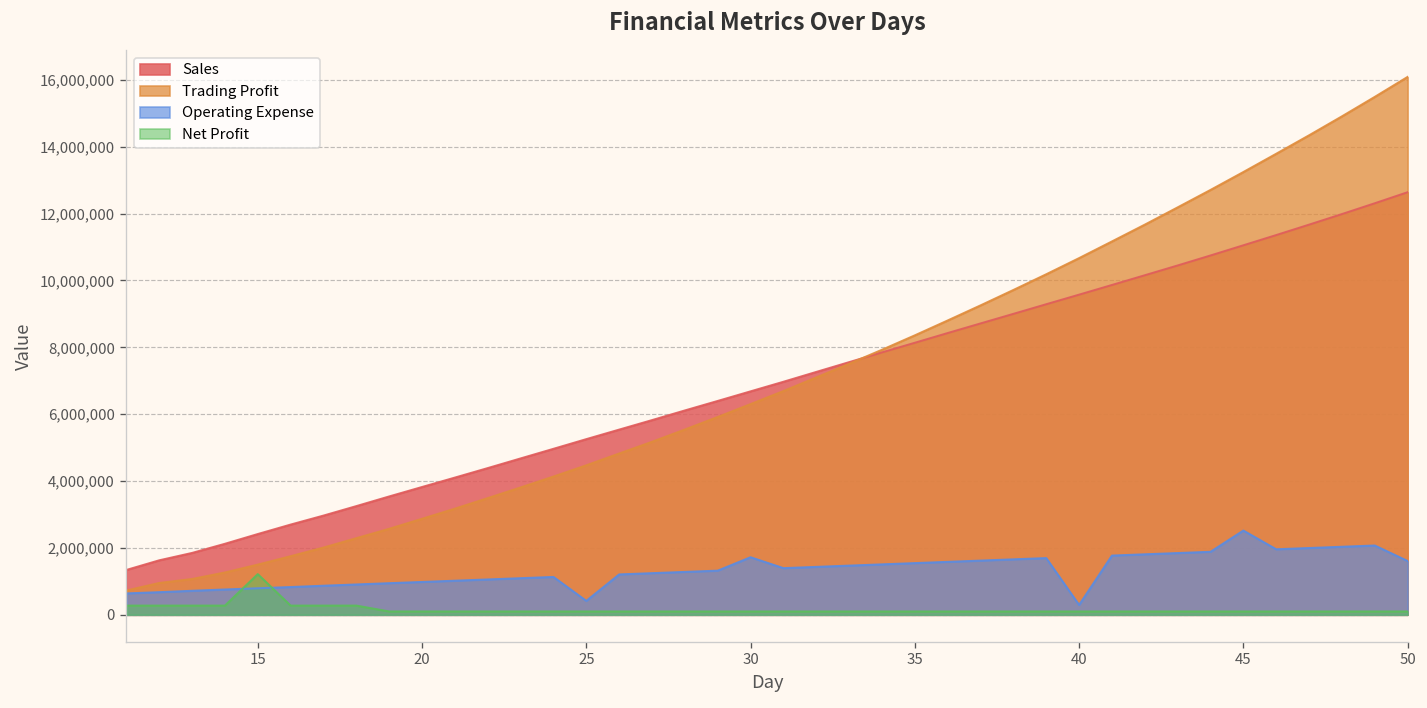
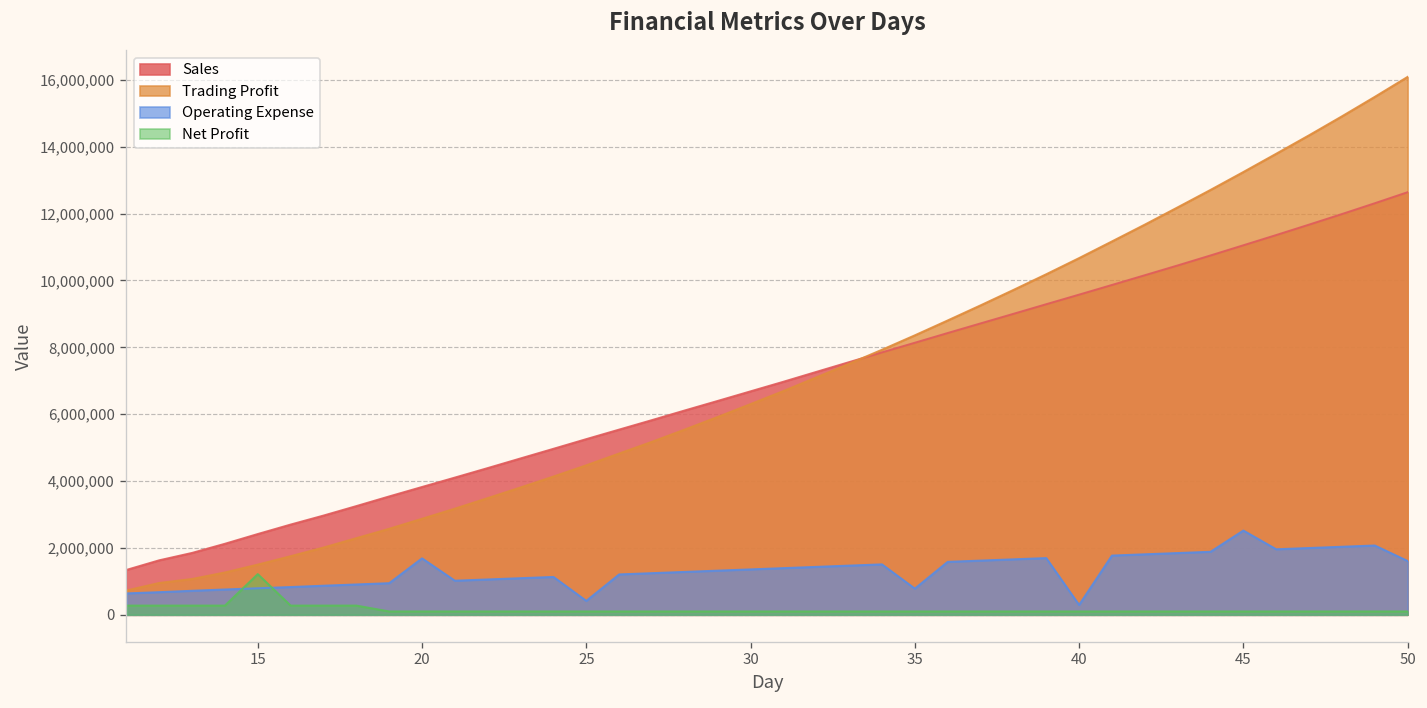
  {
    "Operating Expense": {
      "15": "800,000",
-     "20": "1,000,000",
+     "20": "1,700,000",
      "25": "400,000",
-     "30": "1,700,000",
-     "35": "1,500,000",
+     "30": "1,400,000",
+     "35": "800,000",
      "40": "300,000",
      "45": "2,500,000",
      "50": "1,600,000"
    },
    "Net Profit": {
      "15": "1,200,000",
      "20": "100,000",
      "25": "100,000",
      "30": "100,000",
      "35": "100,000",
      "40": "100,000",
      "45": "100,000",
      "50": "100,000"
    }
  }
